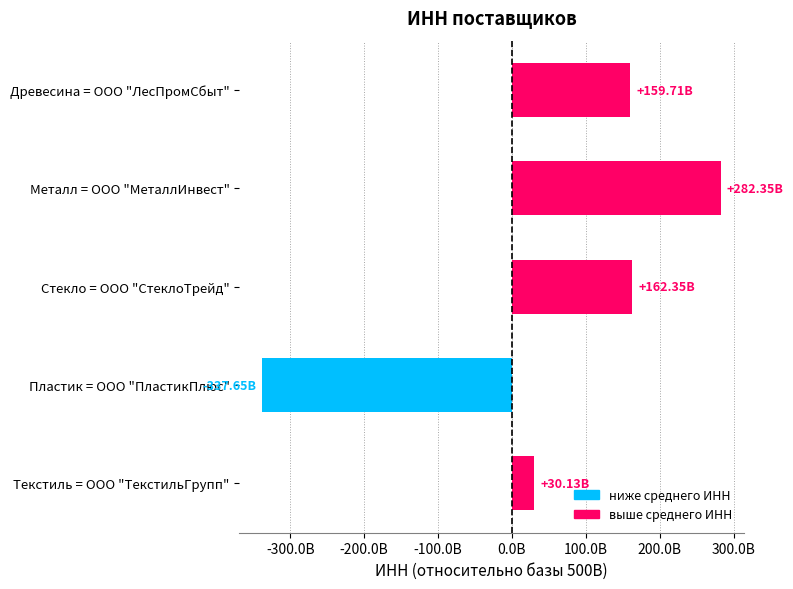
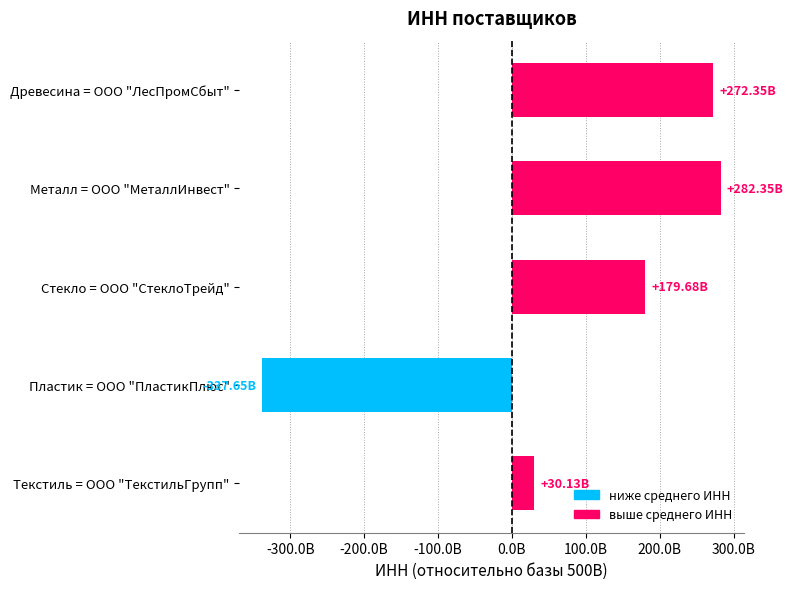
  {
-   "Древесина = ООО \"ЛесПромСбыт\"": "+159.71B",
+   "Древесина = ООО \"ЛесПромСбыт\"": "+272.35B",
    "Металл = ООО \"МеталлИнвест\"": "+282.35B",
-   "Стекло = ООО \"СтеклоТрейд\"": "+162.35B",
+   "Стекло = ООО \"СтеклоТрейд\"": "+179.68B",
    "Пластик = ООО \"ПластикПлюс\"": "-337.65B",
    "Текстиль = ООО \"ТекстильГрупп\"": "+30.13B"
  }
